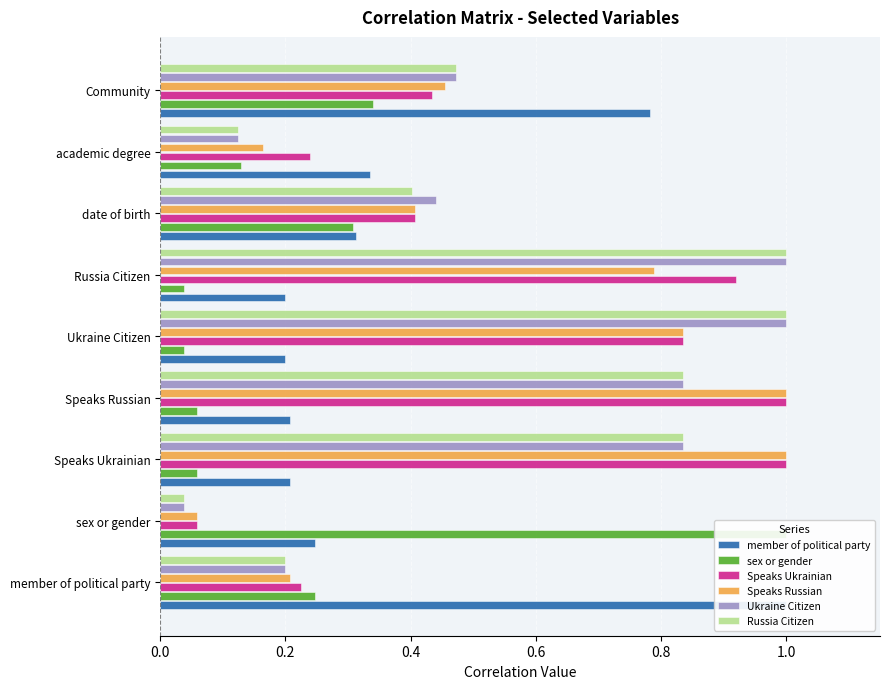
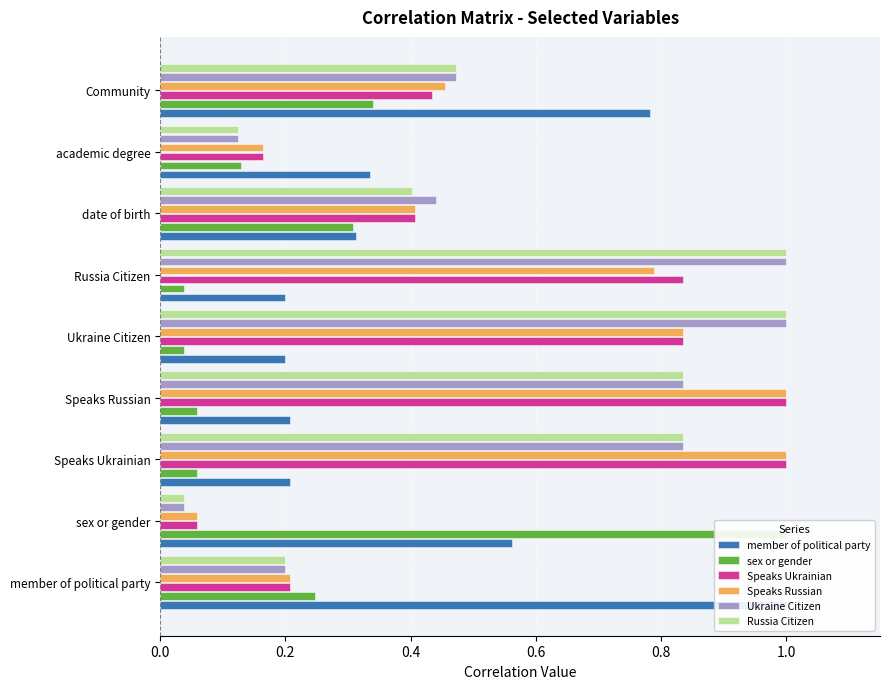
  {
    "member of political party": {
      "Community": 0.78,
      "academic degree": 0.33,
      "date of birth": 0.31,
      "Russia Citizen": 0.20,
      "Ukraine Citizen": 0.20,
      "Speaks Russian": 0.21,
      "Speaks Ukrainian": 0.21,
-     "sex or gender": 0.25
+     "sex or gender": 0.56
    },
    "sex or gender": {
      "Community": 0.34,
      "academic degree": 0.13,
      "date of birth": 0.31,
      "Russia Citizen": 0.04,
      "Ukraine Citizen": 0.04,
      "Speaks Russian": 0.06,
      "Speaks Ukrainian": 0.06,
      "member of political party": 0.25
    },
    "Speaks Ukrainian": {
      "Community": 0.43,
-     "academic degree": 0.24,
+     "academic degree": 0.16,
      "date of birth": 0.41,
-     "Russia Citizen": 0.92,
+     "Russia Citizen": 0.84,
      "Ukraine Citizen": 0.84,
      "Speaks Russian": 1.00,
      "Speaks Ukrainian": 1.00,
      "sex or gender": 0.06,
-     "member of political party": 0.22
+     "member of political party": 0.21
    },
    "Speaks Russian": {
      "Community": 0.45,
      "academic degree": 0.16,
      "date of birth": 0.41,
      "Russia Citizen": 0.79,
      "Ukraine Citizen": 0.84,
      "Speaks Russian": 1.00,
      "Speaks Ukrainian": 1.00,
      "sex or gender": 0.06,
      "member of political party": 0.21
    },
    "Ukraine Citizen": {
      "Community": 0.47,
      "academic degree": 0.12,
      "date of birth": 0.44,
      "Russia Citizen": 1.00,
      "Ukraine Citizen": 1.00,
      "Speaks Russian": 0.84,
      "Speaks Ukrainian": 0.84,
      "sex or gender": 0.04,
      "member of political party": 0.20
    },
    "Russia Citizen": {
      "Community": 0.47,
      "academic degree": 0.12,
      "date of birth": 0.40,
      "Russia Citizen": 1.00,
      "Ukraine Citizen": 1.00,
      "Speaks Russian": 0.84,
      "Speaks Ukrainian": 0.84,
      "sex or gender": 0.04,
      "member of political party": 0.20
    }
  }
